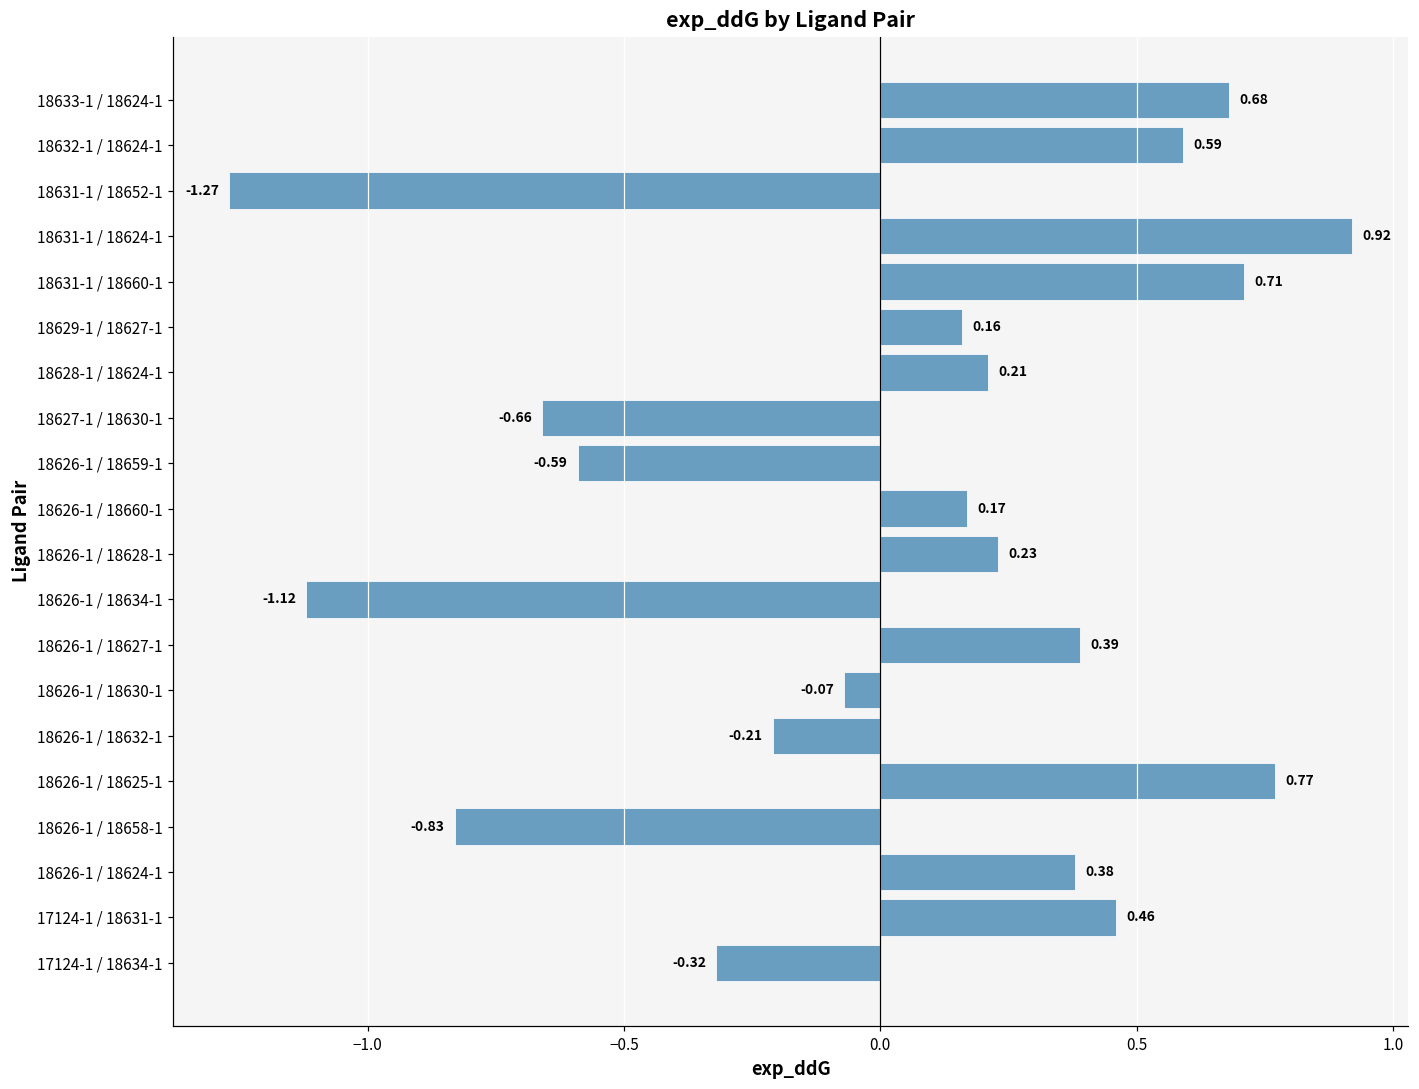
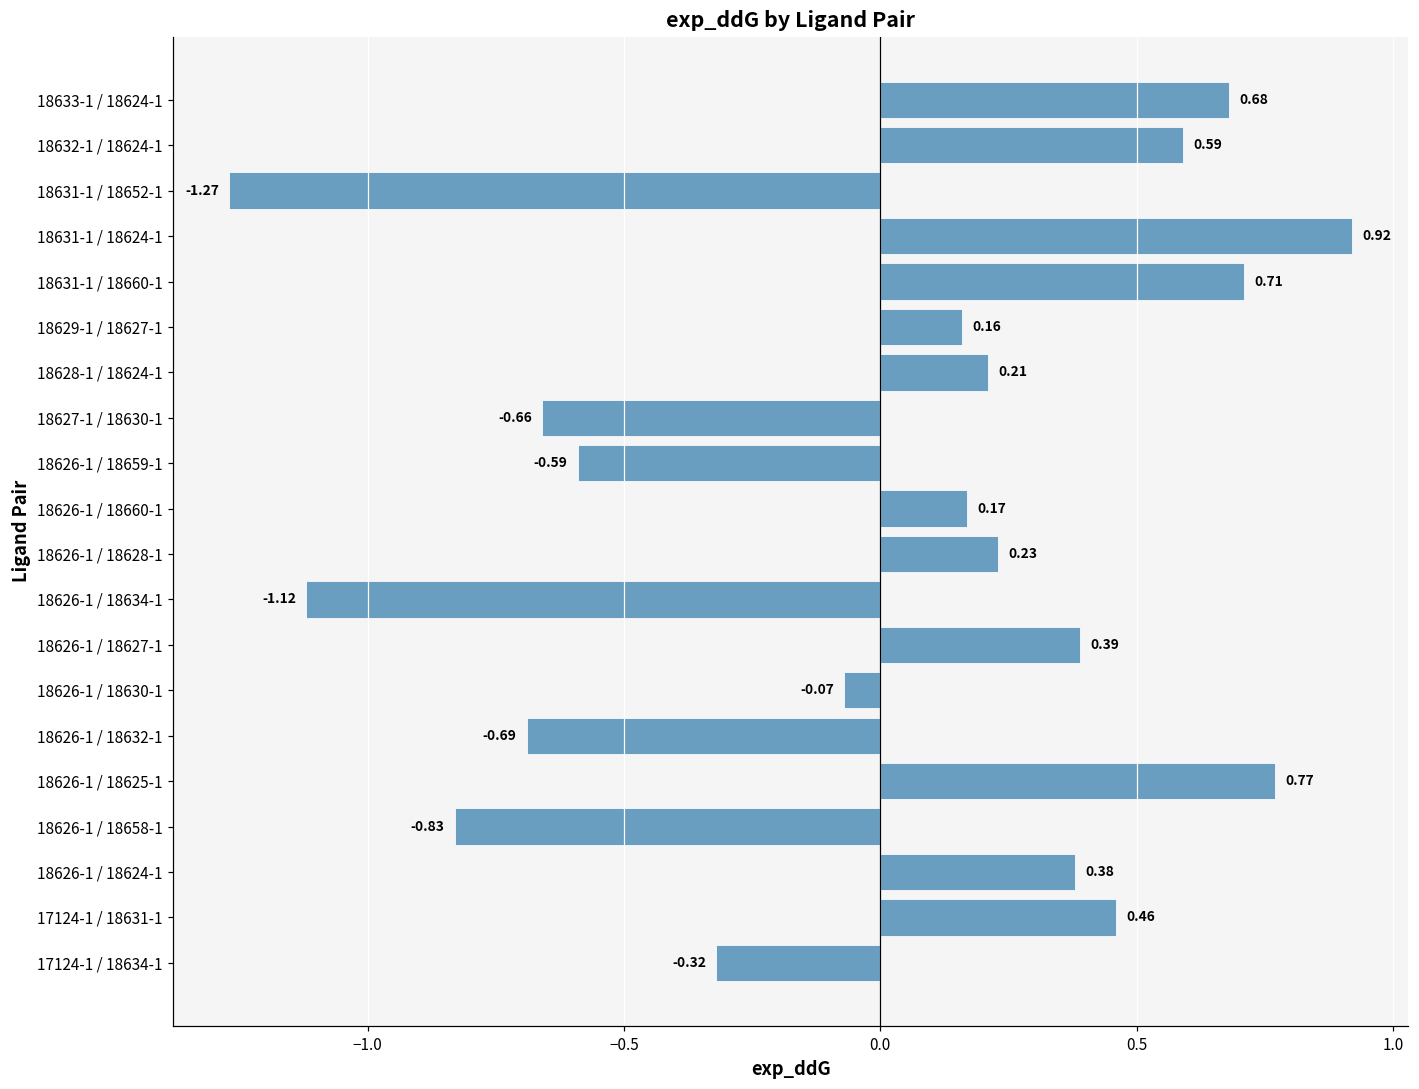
  {
    "18633-1 / 18624-1": 0.68,
    "18632-1 / 18624-1": 0.59,
    "18631-1 / 18652-1": -1.27,
    "18631-1 / 18624-1": 0.92,
    "18631-1 / 18660-1": 0.71,
    "18629-1 / 18627-1": 0.16,
    "18628-1 / 18624-1": 0.21,
    "18627-1 / 18630-1": -0.66,
    "18626-1 / 18659-1": -0.59,
    "18626-1 / 18660-1": 0.17,
    "18626-1 / 18628-1": 0.23,
    "18626-1 / 18634-1": -1.12,
    "18626-1 / 18627-1": 0.39,
    "18626-1 / 18630-1": -0.07,
-   "18626-1 / 18632-1": -0.21,
+   "18626-1 / 18632-1": -0.69,
    "18626-1 / 18625-1": 0.77,
    "18626-1 / 18658-1": -0.83,
    "18626-1 / 18624-1": 0.38,
    "17124-1 / 18631-1": 0.46,
    "17124-1 / 18634-1": -0.32
  }
